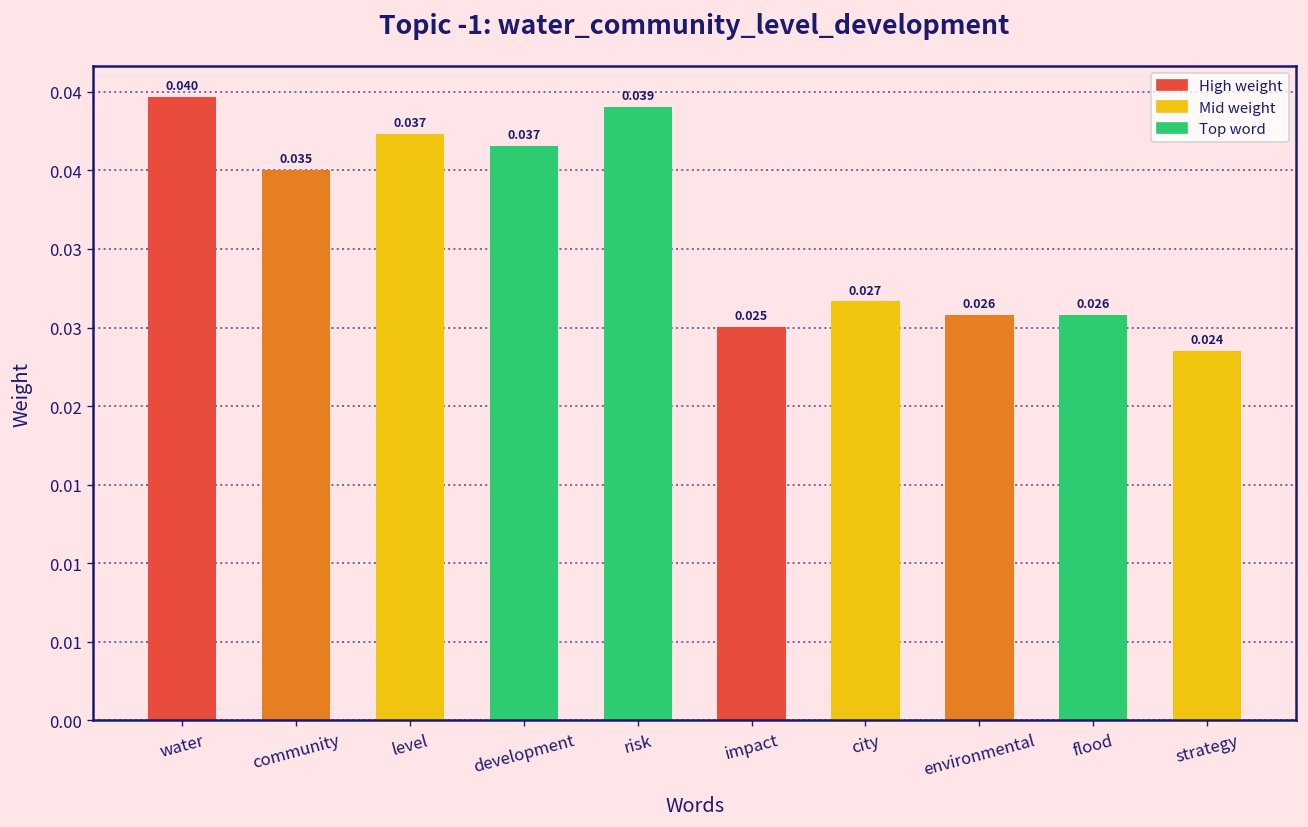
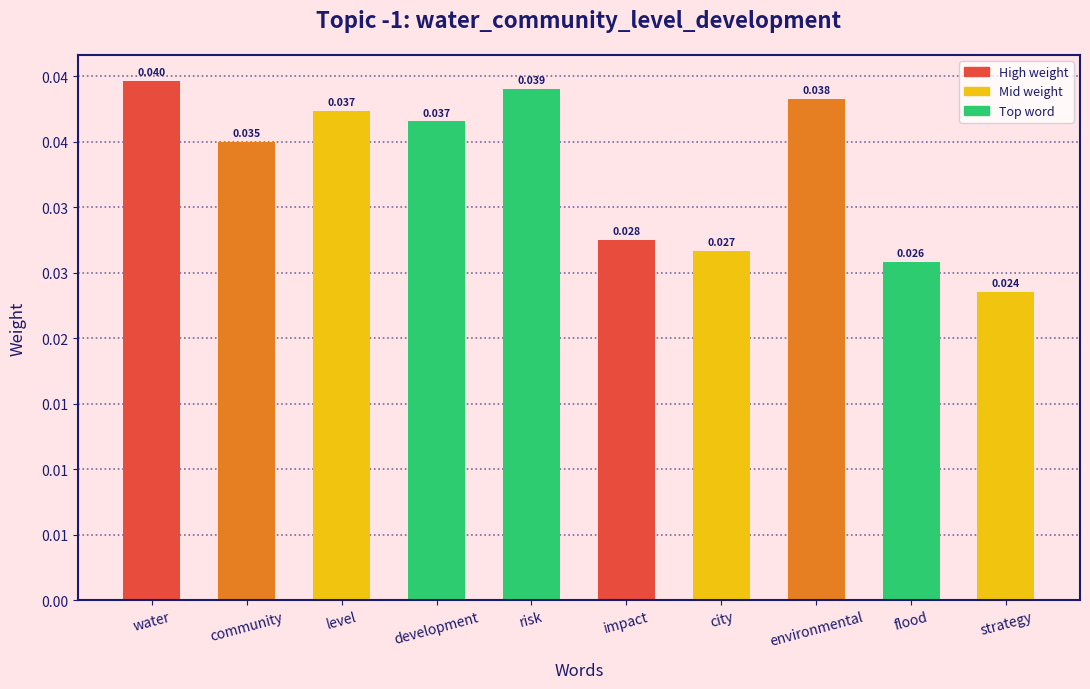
  {
    "water": 0.040,
    "community": 0.035,
    "level": 0.037,
    "development": 0.037,
    "risk": 0.039,
-   "impact": 0.025,
+   "impact": 0.028,
    "city": 0.027,
-   "environmental": 0.026,
+   "environmental": 0.038,
    "flood": 0.026,
    "strategy": 0.024
  }
